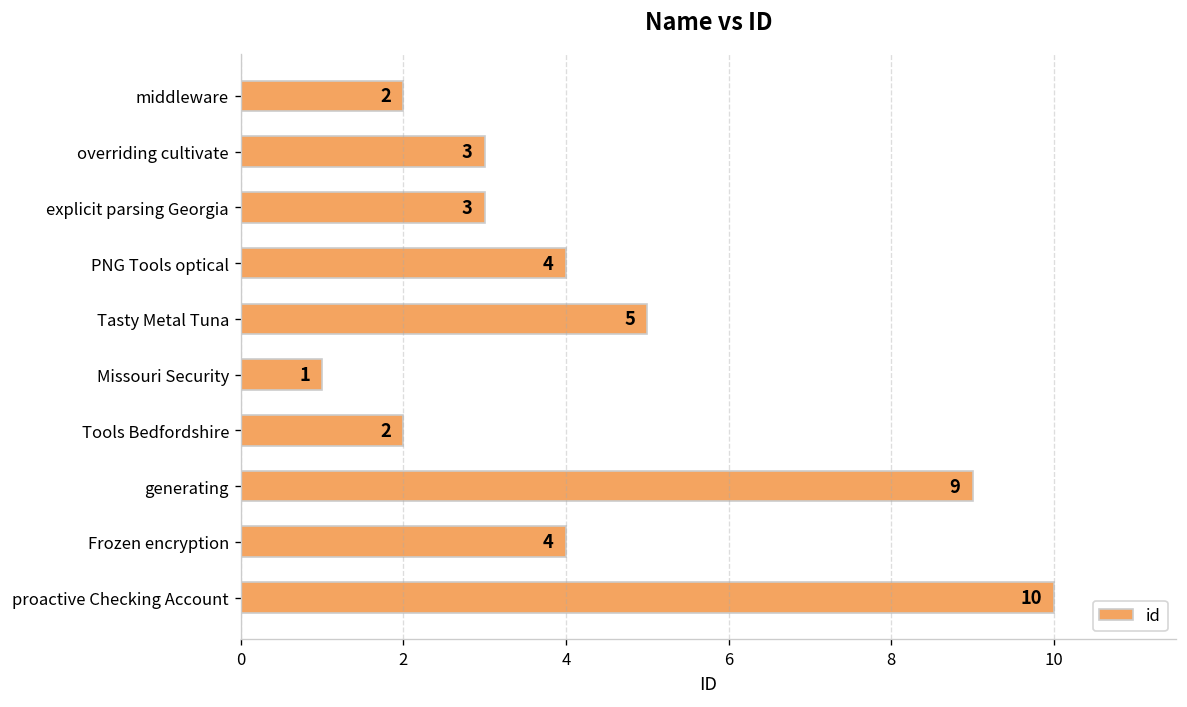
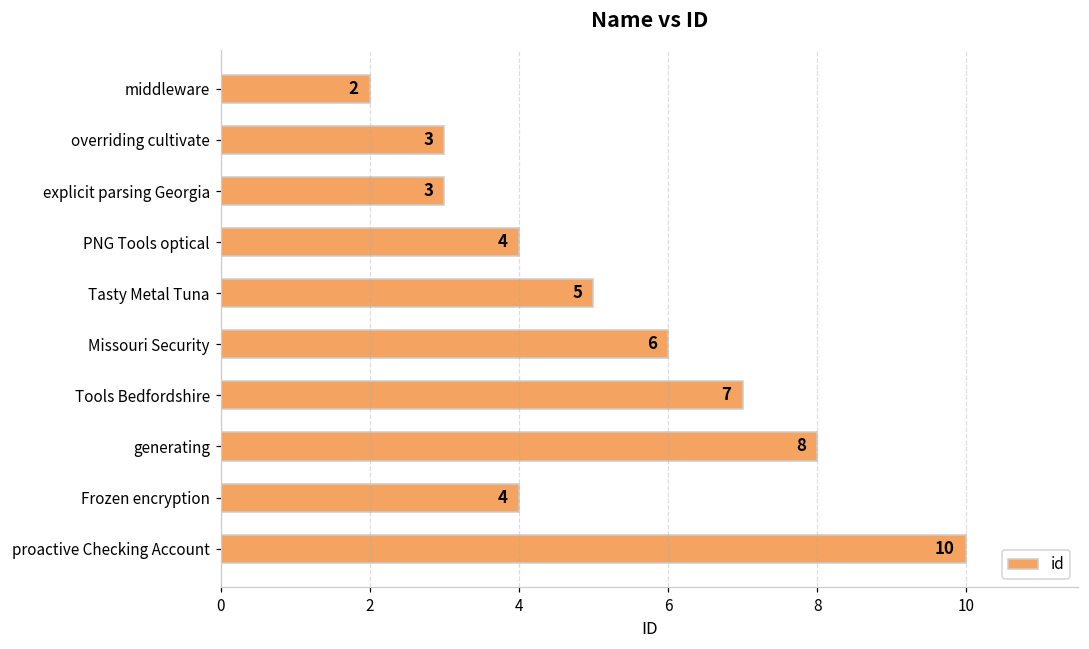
  {
    "middleware": 2,
    "overriding cultivate": 3,
    "explicit parsing Georgia": 3,
    "PNG Tools optical": 4,
    "Tasty Metal Tuna": 5,
-   "Missouri Security": 1,
-   "Tools Bedfordshire": 2,
-   "generating": 9,
+   "Missouri Security": 6,
+   "Tools Bedfordshire": 7,
+   "generating": 8,
    "Frozen encryption": 4,
    "proactive Checking Account": 10
  }
